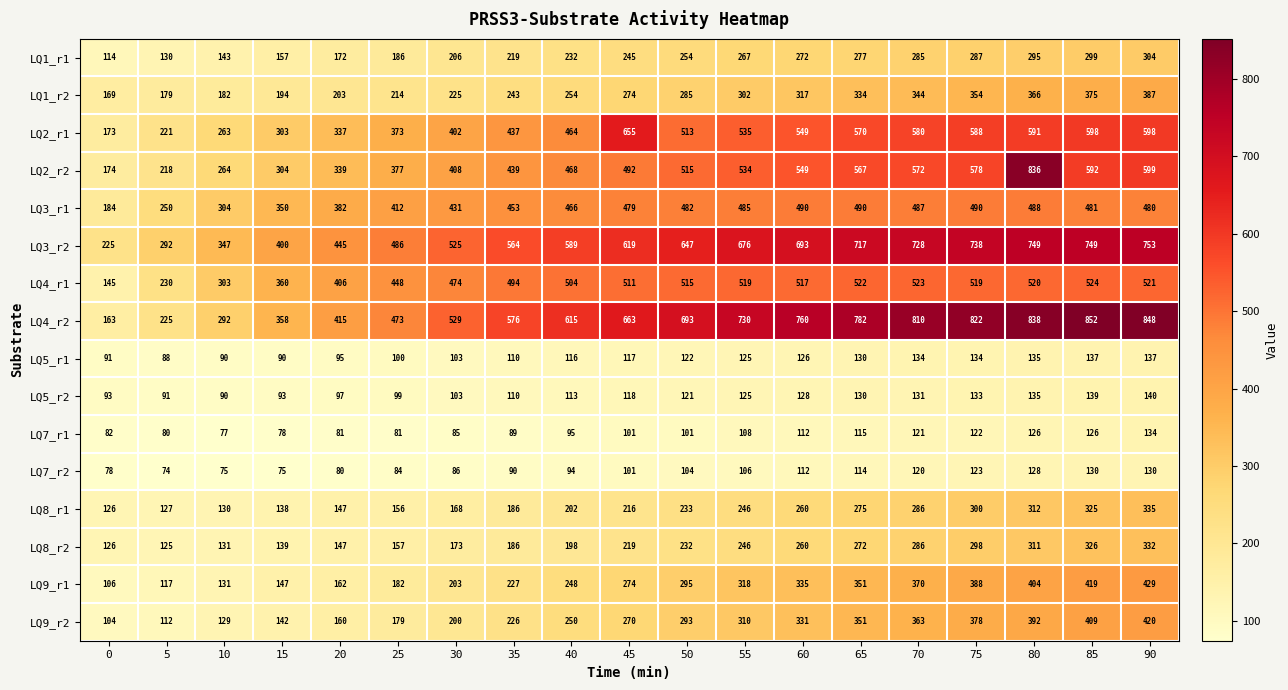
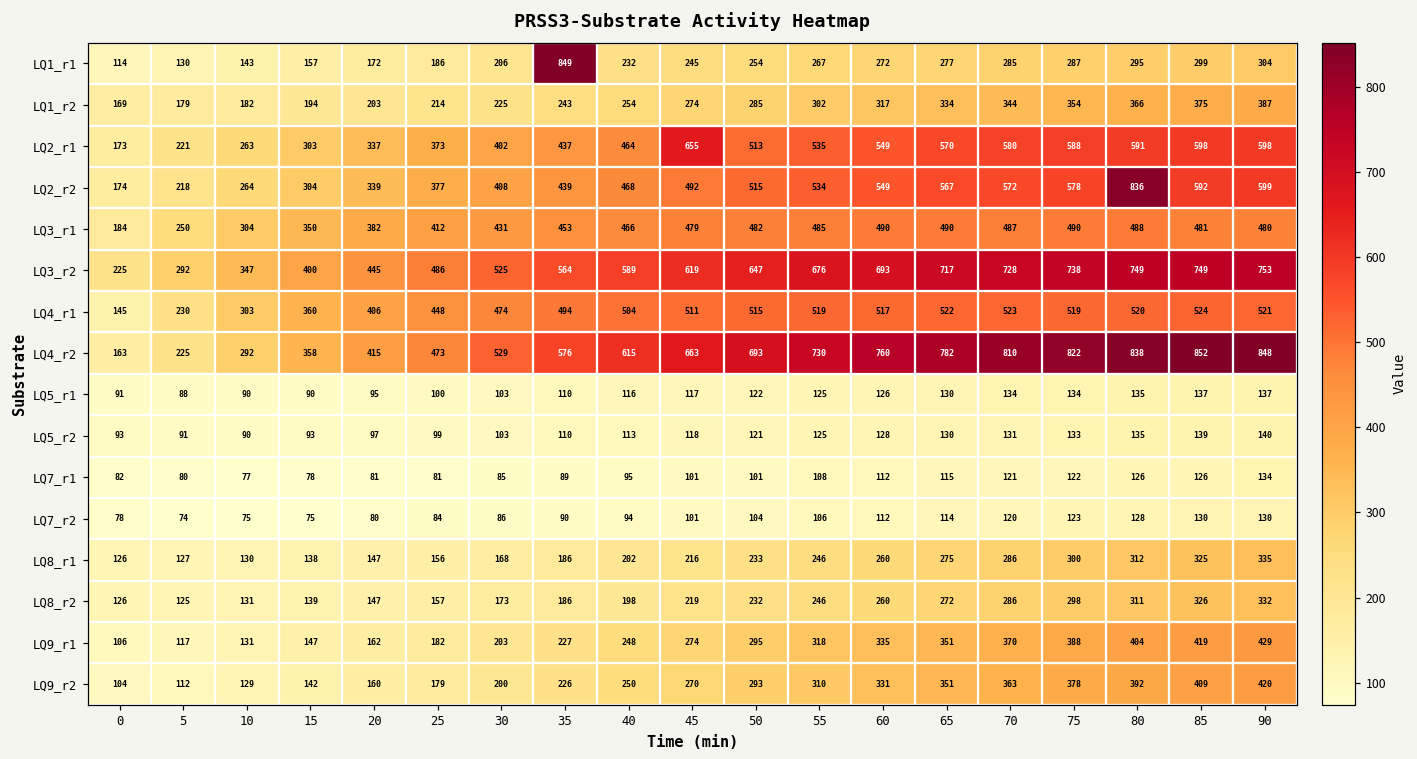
  {
    "LQ1_r1": {
      "0": 114,
      "5": 130,
      "10": 143,
      "15": 157,
      "20": 172,
      "25": 186,
      "30": 206,
-     "35": 219,
+     "35": 849,
      "40": 232,
      "45": 245,
      "50": 254,
      "55": 267,
      "60": 272,
      "65": 277,
      "70": 285,
      "75": 287,
      "80": 295,
      "85": 299,
      "90": 304
    }
  }
